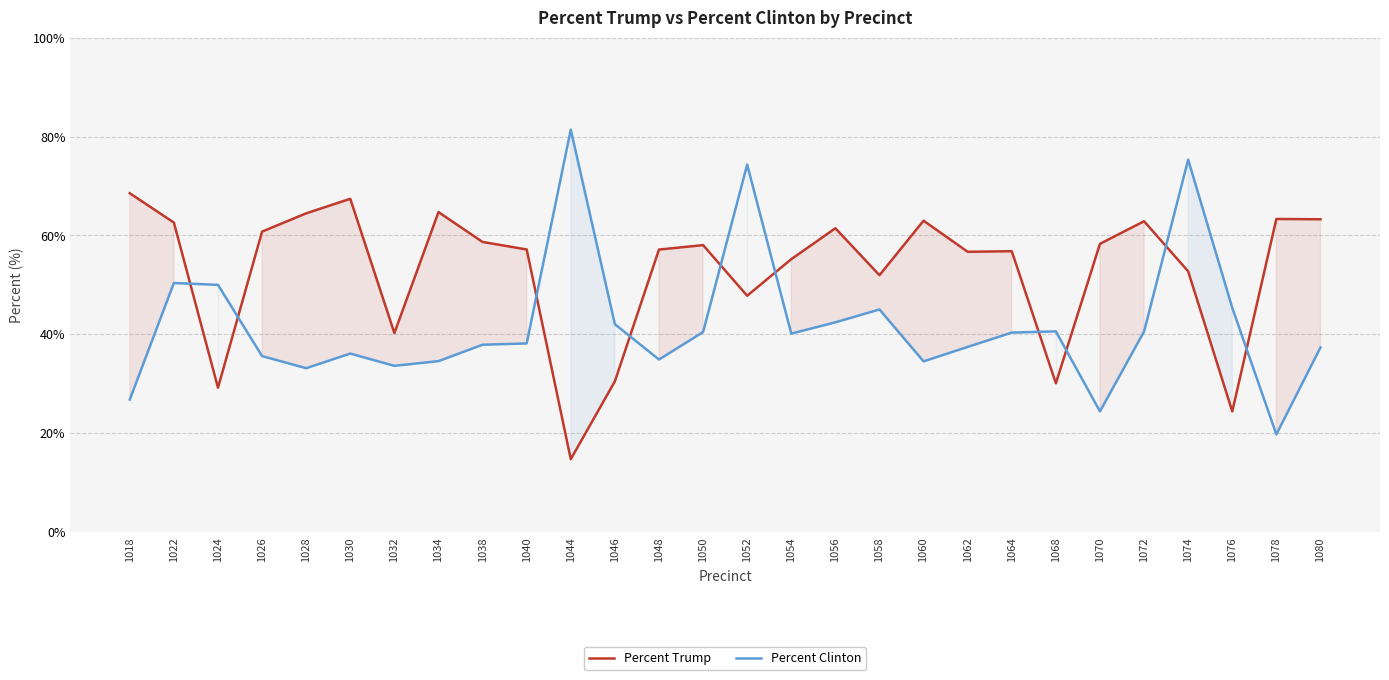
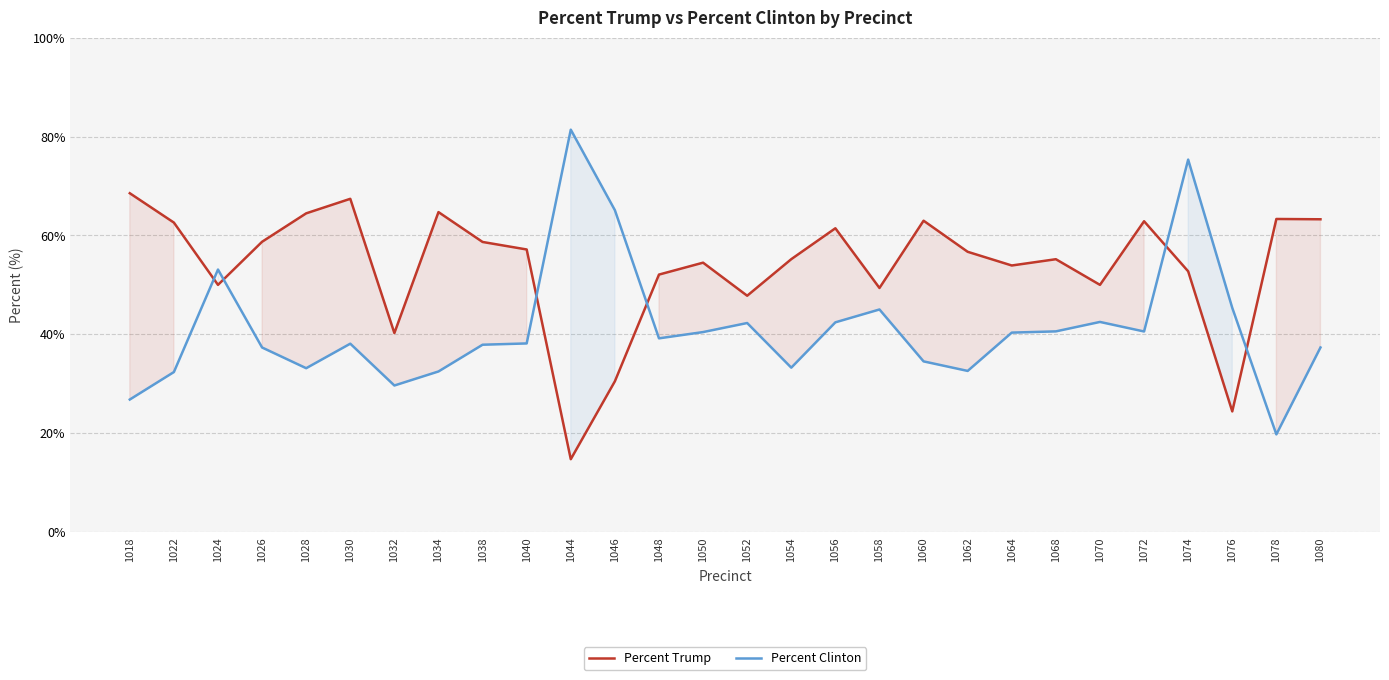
  {
    "Percent Trump": {
      "1018": "69%",
      "1022": "63%",
-     "1024": "29%",
-     "1026": "61%",
+     "1024": "50%",
+     "1026": "59%",
      "1028": "64%",
      "1030": "67%",
      "1032": "40%",
      "1034": "65%",
      "1038": "59%",
      "1040": "57%",
      "1044": "15%",
      "1046": "30%",
-     "1048": "57%",
-     "1050": "58%",
+     "1048": "52%",
+     "1050": "54%",
      "1052": "48%",
      "1054": "55%",
      "1056": "61%",
-     "1058": "52%",
+     "1058": "49%",
      "1060": "63%",
      "1062": "57%",
-     "1064": "57%",
-     "1068": "30%",
-     "1070": "58%",
+     "1064": "54%",
+     "1068": "55%",
+     "1070": "50%",
      "1072": "63%",
      "1074": "53%",
      "1076": "24%",
      "1078": "63%",
      "1080": "63%"
    },
    "Percent Clinton": {
      "1018": "27%",
-     "1022": "50%",
-     "1024": "50%",
-     "1026": "36%",
+     "1022": "32%",
+     "1024": "53%",
+     "1026": "37%",
      "1028": "33%",
-     "1030": "36%",
-     "1032": "34%",
-     "1034": "35%",
+     "1030": "38%",
+     "1032": "30%",
+     "1034": "32%",
      "1038": "38%",
      "1040": "38%",
      "1044": "81%",
-     "1046": "42%",
-     "1048": "35%",
+     "1046": "65%",
+     "1048": "39%",
      "1050": "40%",
-     "1052": "74%",
-     "1054": "40%",
+     "1052": "42%",
+     "1054": "33%",
      "1056": "42%",
      "1058": "45%",
      "1060": "35%",
-     "1062": "37%",
+     "1062": "33%",
      "1064": "40%",
      "1068": "41%",
-     "1070": "24%",
+     "1070": "43%",
      "1072": "41%",
      "1074": "75%",
      "1076": "45%",
      "1078": "20%",
      "1080": "37%"
    }
  }
